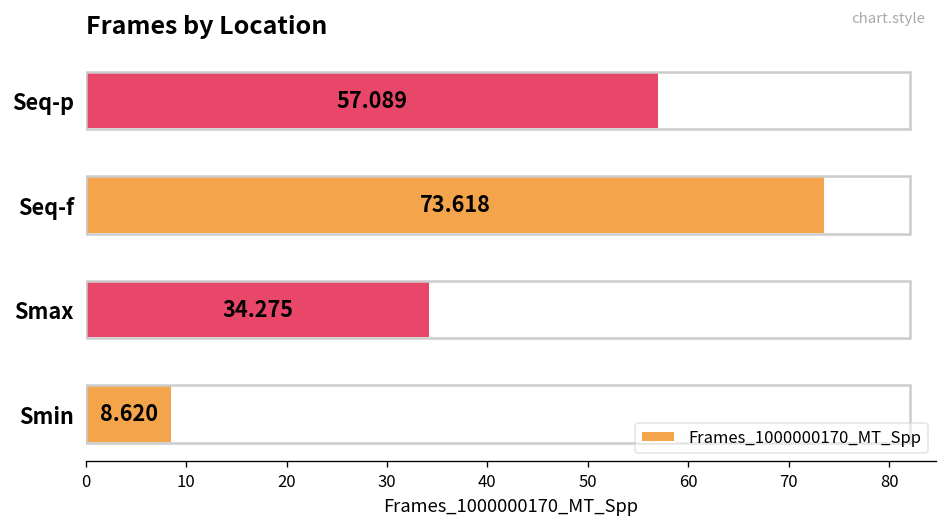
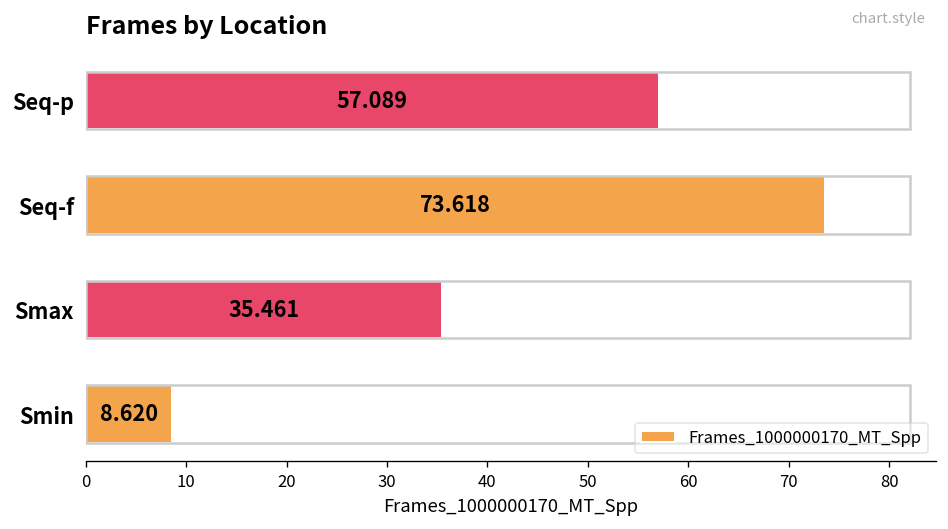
  {
    "Seq-p": 57.089,
    "Seq-f": 73.618,
-   "Smax": 34.275,
+   "Smax": 35.461,
    "Smin": 8.620
  }
